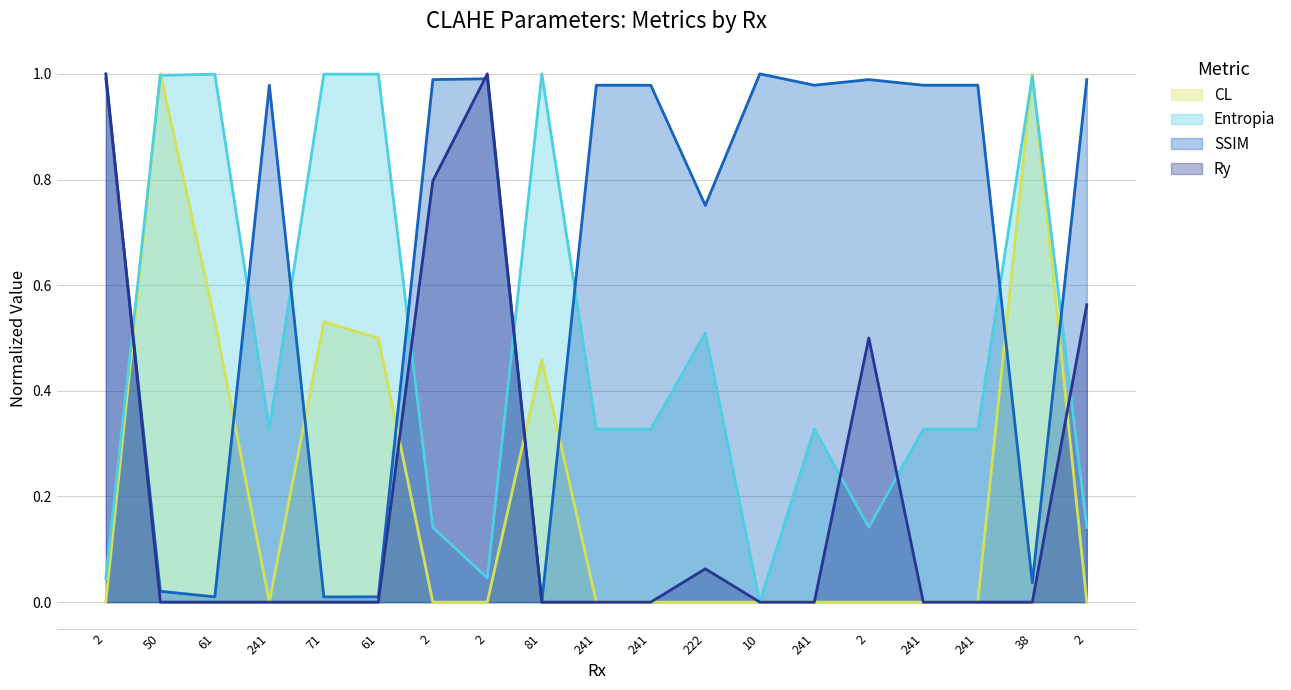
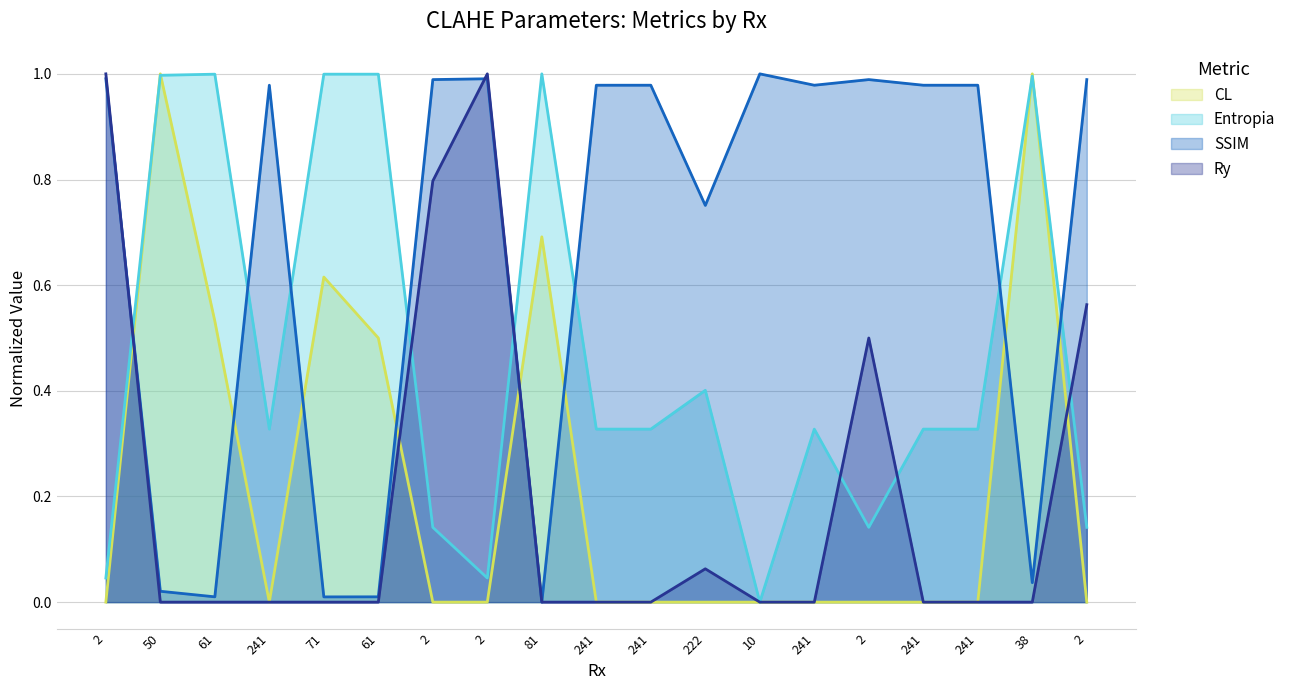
  {
    "CL": {
-     "71": 0.53,
-     "81": 0.46,
+     "71": 0.62,
+     "81": 0.69,
      "222": 0.00
    },
    "Entropia": {
      "71": 1.00,
      "81": 1.00,
-     "222": 0.51
+     "222": 0.40
    }
  }
